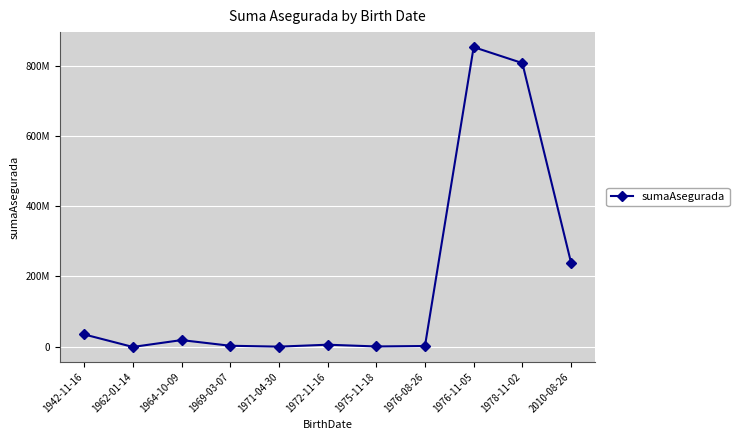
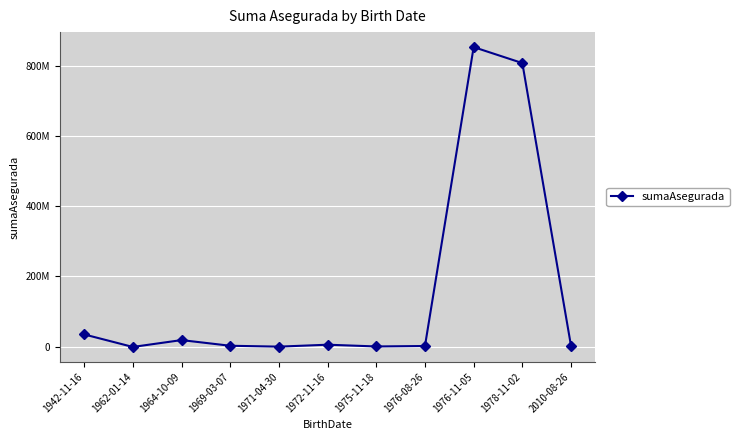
  {
    "1942-11-16": 30000000,
    "1962-01-14": 0,
    "1964-10-09": 20000000,
    "1969-03-07": 0,
    "1971-04-30": 0,
    "1972-11-16": 10000000,
    "1975-11-18": 0,
    "1976-08-26": 0,
    "1976-11-05": 850000000,
    "1978-11-02": 810000000,
-   "2010-08-26": 240000000
+   "2010-08-26": 0
  }
